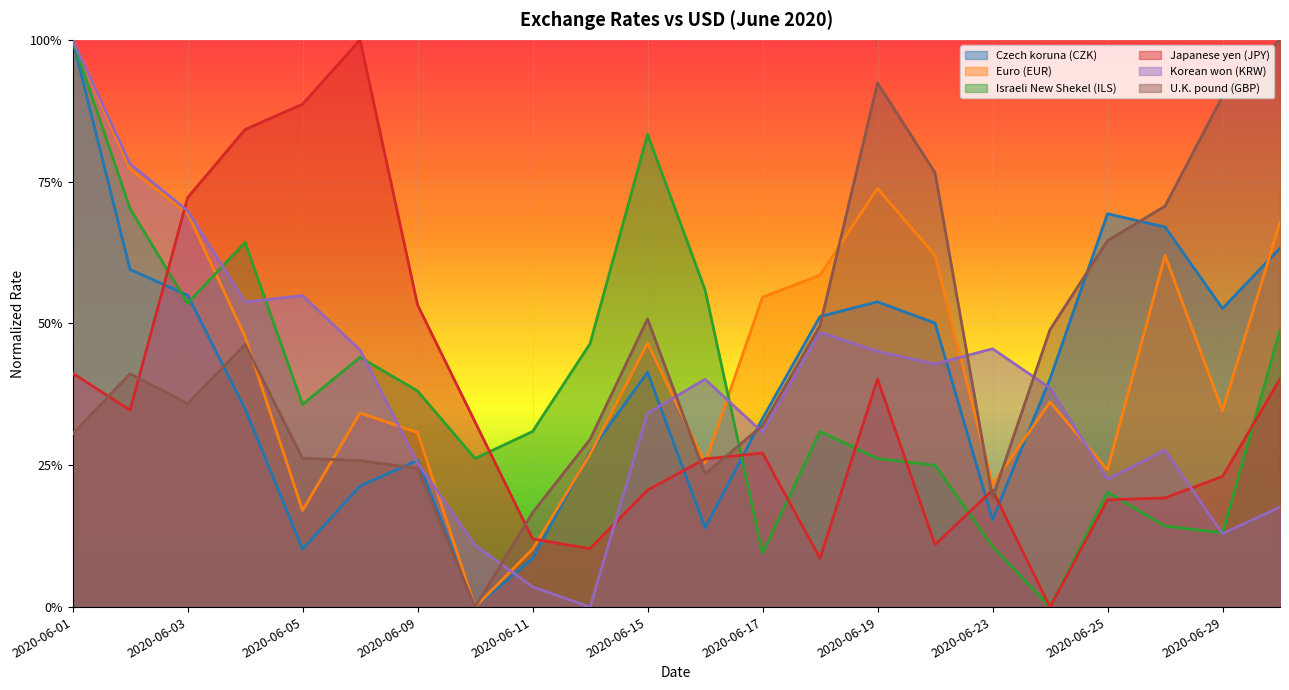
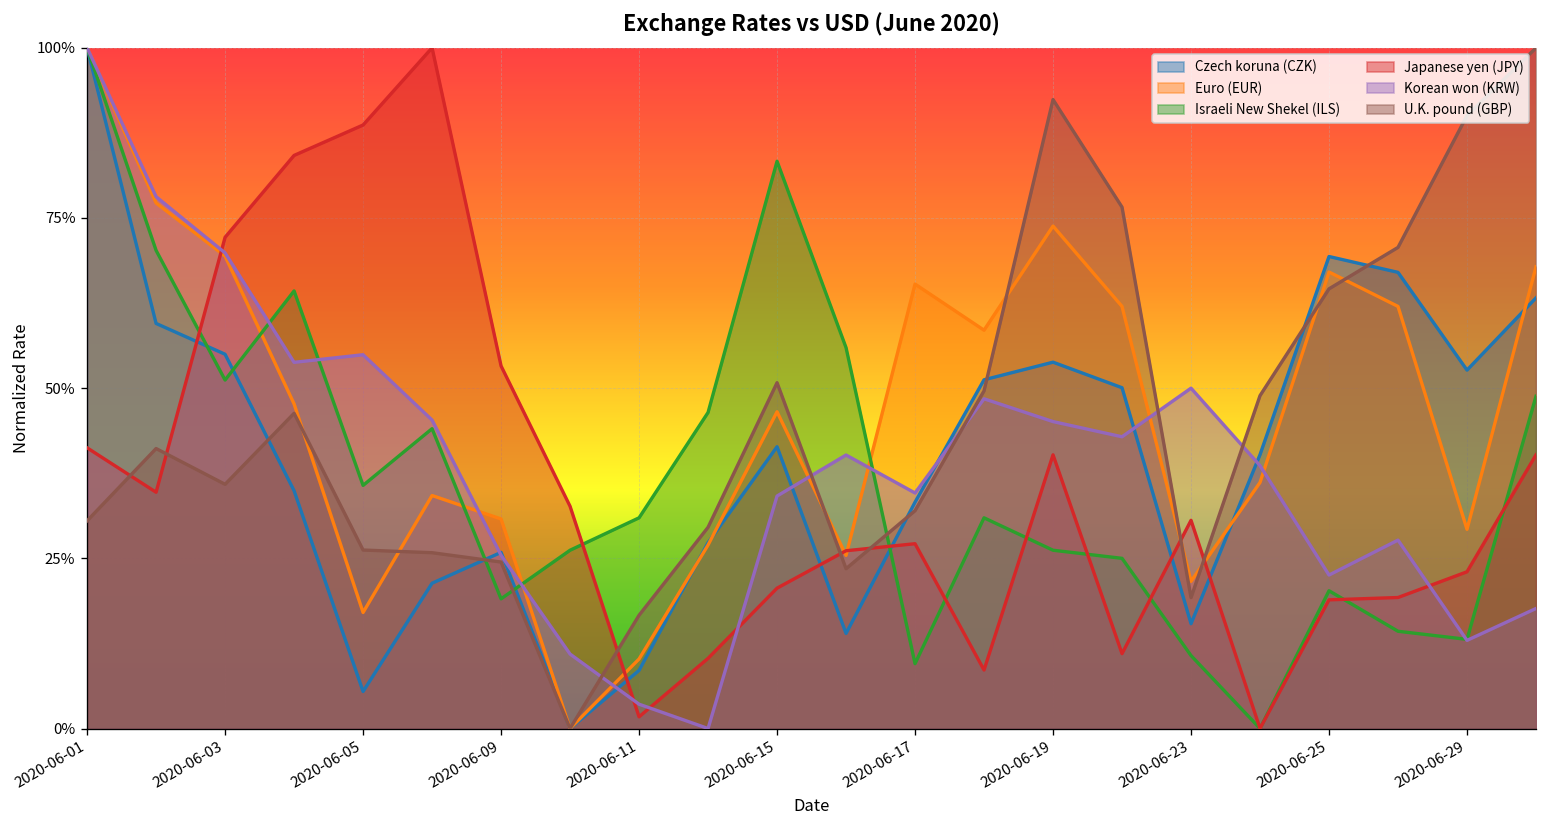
  {
    "Czech koruna (CZK)": {
      "2020-06-03": "55%",
-     "2020-06-05": "10%",
+     "2020-06-05": "5%",
      "2020-06-11": "9%",
      "2020-06-15": "41%",
      "2020-06-17": "33%",
      "2020-06-19": "54%",
      "2020-06-23": "15%",
      "2020-06-25": "69%",
      "2020-06-29": "53%"
    },
    "Euro (EUR)": {
      "2020-06-03": "69%",
      "2020-06-05": "17%",
      "2020-06-09": "31%",
      "2020-06-11": "10%",
      "2020-06-15": "47%",
-     "2020-06-17": "55%",
+     "2020-06-17": "65%",
      "2020-06-19": "74%",
      "2020-06-23": "22%",
-     "2020-06-25": "24%",
-     "2020-06-29": "35%"
+     "2020-06-25": "67%",
+     "2020-06-29": "29%"
    },
    "Israeli New Shekel (ILS)": {
-     "2020-06-03": "54%",
+     "2020-06-03": "51%",
      "2020-06-05": "36%",
-     "2020-06-09": "38%",
+     "2020-06-09": "19%",
      "2020-06-11": "31%",
      "2020-06-15": "83%",
      "2020-06-17": "10%",
      "2020-06-19": "26%",
      "2020-06-23": "11%",
      "2020-06-25": "20%"
    },
    "Japanese yen (JPY)": {
      "2020-06-01": "41%",
      "2020-06-03": "72%",
      "2020-06-05": "89%",
      "2020-06-09": "53%",
-     "2020-06-11": "12%",
+     "2020-06-11": "2%",
      "2020-06-15": "21%",
      "2020-06-17": "27%",
      "2020-06-19": "40%",
-     "2020-06-23": "21%",
+     "2020-06-23": "31%",
      "2020-06-25": "19%",
      "2020-06-29": "23%"
    },
    "Korean won (KRW)": {
      "2020-06-03": "70%",
      "2020-06-05": "55%",
      "2020-06-11": "4%",
      "2020-06-15": "34%",
-     "2020-06-17": "31%",
+     "2020-06-17": "35%",
      "2020-06-19": "45%",
-     "2020-06-23": "46%",
+     "2020-06-23": "50%",
      "2020-06-25": "23%"
    },
    "U.K. pound (GBP)": {
      "2020-06-01": "31%",
      "2020-06-03": "36%",
      "2020-06-05": "26%",
      "2020-06-09": "24%",
      "2020-06-11": "17%",
      "2020-06-15": "51%",
      "2020-06-17": "32%",
      "2020-06-19": "92%",
      "2020-06-23": "19%",
      "2020-06-25": "65%"
    }
  }
